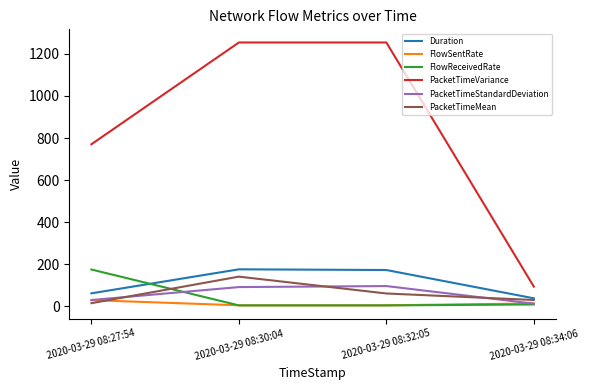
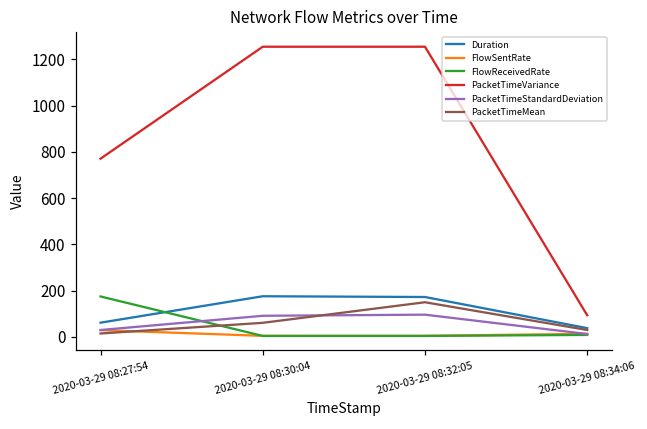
  {
    "Duration": {
      "2020-03-29 08:27:54": 60,
      "2020-03-29 08:30:04": 180,
      "2020-03-29 08:32:05": 170
    },
    "FlowReceivedRate": {
      "2020-03-29 08:27:54": 170
    },
    "PacketTimeVariance": {
      "2020-03-29 08:27:54": 770,
      "2020-03-29 08:30:04": 1250,
      "2020-03-29 08:32:05": 1250,
      "2020-03-29 08:34:06": 90
    },
    "PacketTimeStandardDeviation": {
      "2020-03-29 08:30:04": 90,
      "2020-03-29 08:32:05": 100
    },
    "PacketTimeMean": {
      "2020-03-29 08:27:54": 10,
-     "2020-03-29 08:30:04": 140,
-     "2020-03-29 08:32:05": 60
+     "2020-03-29 08:30:04": 60,
+     "2020-03-29 08:32:05": 150
    }
  }
